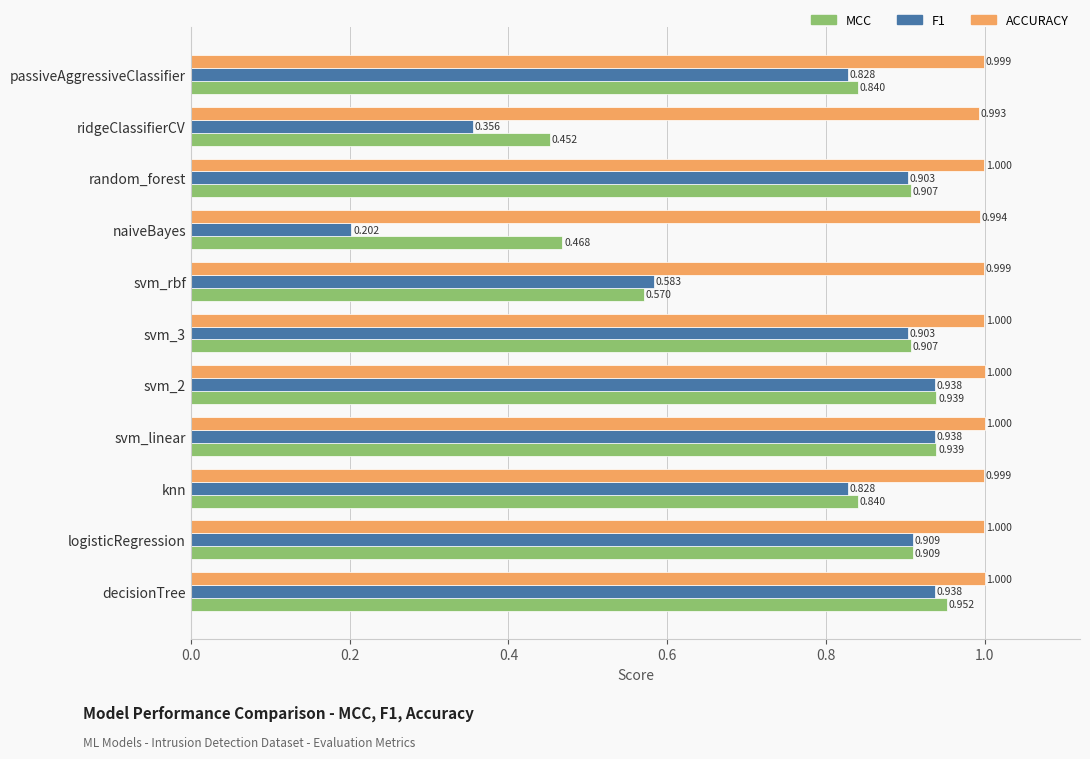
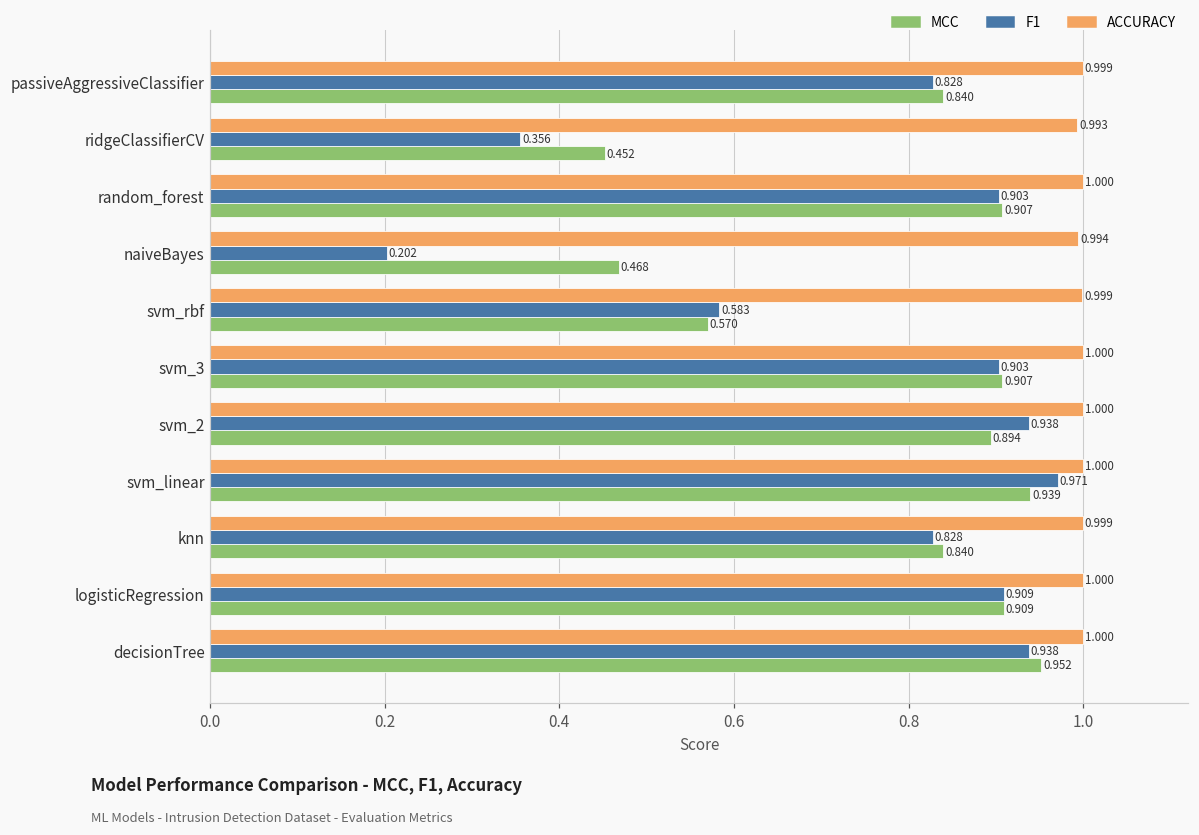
  {
    "MCC": {
      "passiveAggressiveClassifier": 0.840,
      "ridgeClassifierCV": 0.452,
      "random_forest": 0.907,
      "naiveBayes": 0.468,
      "svm_rbf": 0.570,
      "svm_3": 0.907,
-     "svm_2": 0.939,
+     "svm_2": 0.894,
      "svm_linear": 0.939,
      "knn": 0.840,
      "logisticRegression": 0.909,
      "decisionTree": 0.952
    },
    "F1": {
      "passiveAggressiveClassifier": 0.828,
      "ridgeClassifierCV": 0.356,
      "random_forest": 0.903,
      "naiveBayes": 0.202,
      "svm_rbf": 0.583,
      "svm_3": 0.903,
      "svm_2": 0.938,
-     "svm_linear": 0.938,
+     "svm_linear": 0.971,
      "knn": 0.828,
      "logisticRegression": 0.909,
      "decisionTree": 0.938
    },
    "ACCURACY": {
      "passiveAggressiveClassifier": 0.999,
      "ridgeClassifierCV": 0.993,
      "random_forest": 1.000,
      "naiveBayes": 0.994,
      "svm_rbf": 0.999,
      "svm_3": 1.000,
      "svm_2": 1.000,
      "svm_linear": 1.000,
      "knn": 0.999,
      "logisticRegression": 1.000,
      "decisionTree": 1.000
    }
  }
